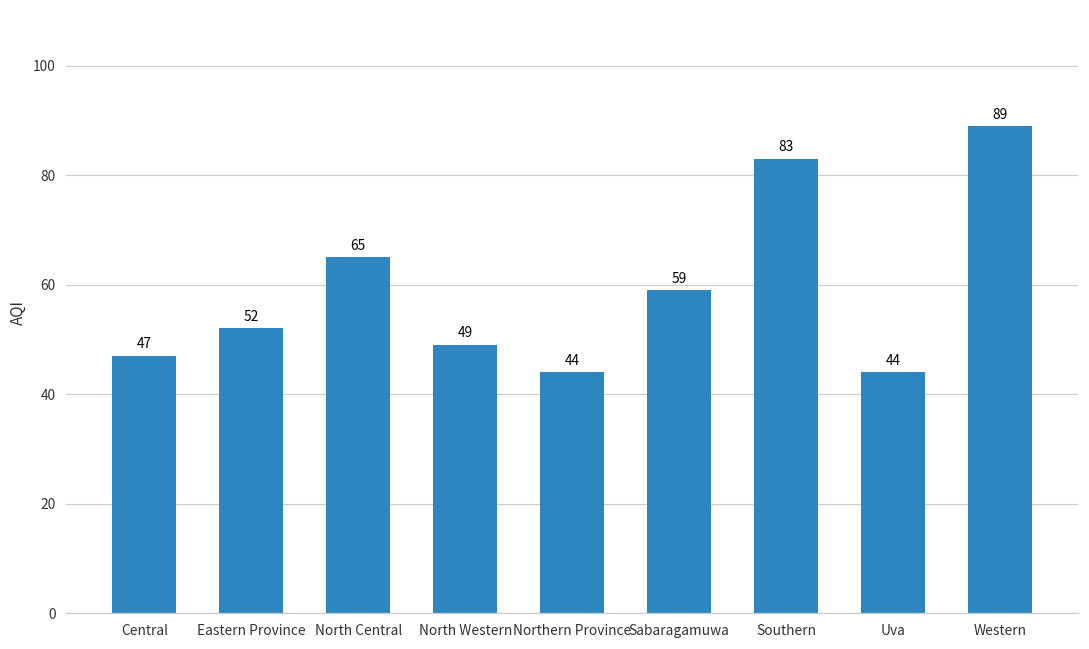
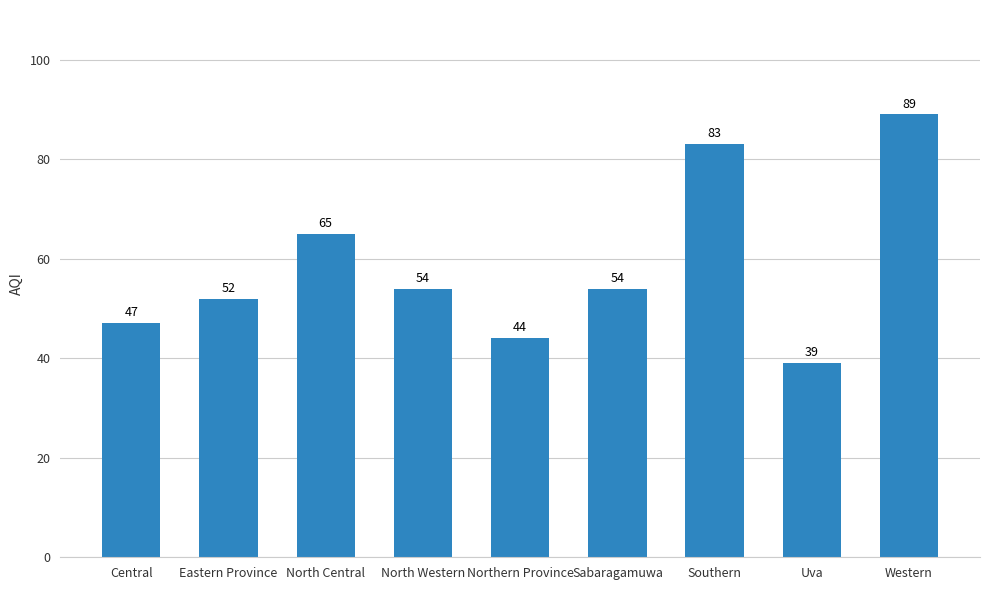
  {
    "Central": 47,
    "Eastern Province": 52,
    "North Central": 65,
-   "North Western": 49,
+   "North Western": 54,
    "Northern Province": 44,
-   "Sabaragamuwa": 59,
+   "Sabaragamuwa": 54,
    "Southern": 83,
-   "Uva": 44,
+   "Uva": 39,
    "Western": 89
  }
